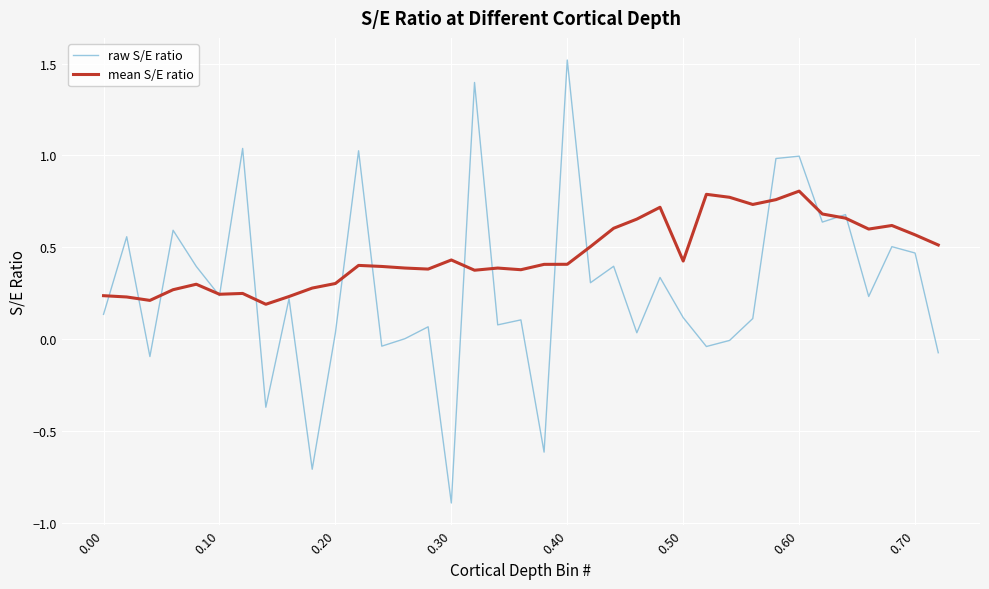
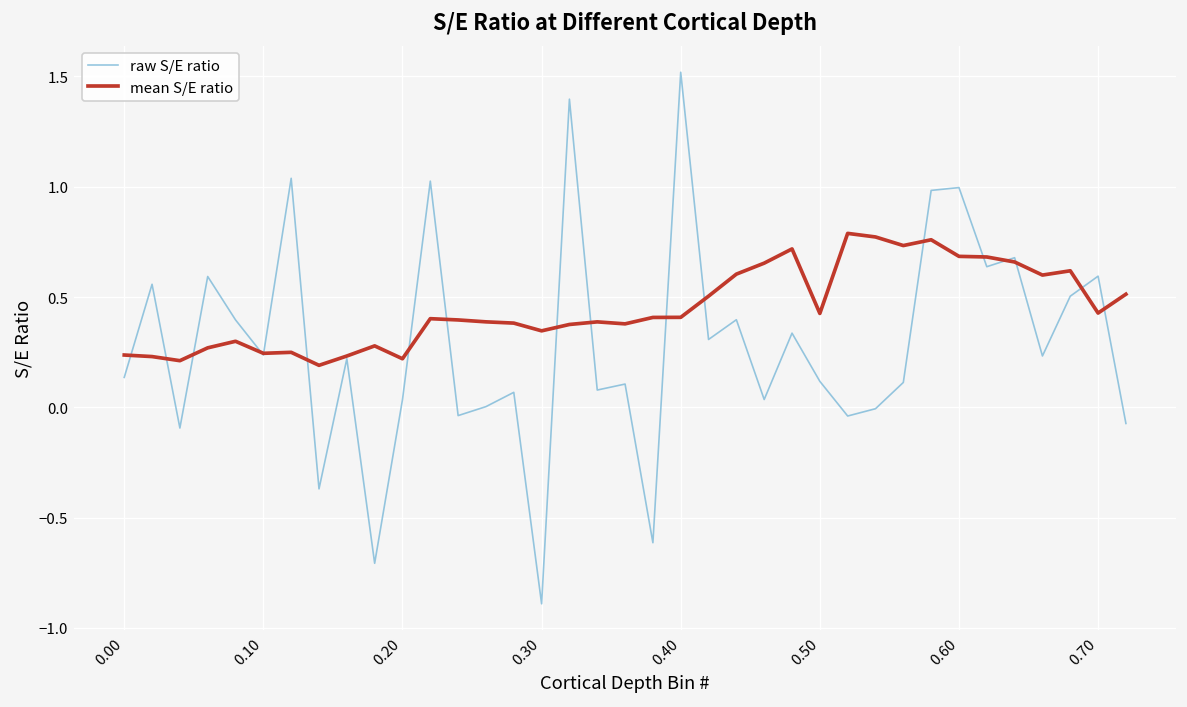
  {
    "raw S/E ratio": {
      "0.00": 0.14,
      "0.20": 0.03,
      "0.30": -0.89,
      "0.40": 1.52,
      "0.50": 0.12,
      "0.60": 1.00,
-     "0.70": 0.47
+     "0.70": 0.59
    },
    "mean S/E ratio": {
      "0.00": 0.24,
-     "0.20": 0.30,
-     "0.30": 0.43,
+     "0.20": 0.22,
+     "0.30": 0.35,
      "0.40": 0.41,
      "0.50": 0.43,
-     "0.60": 0.81,
-     "0.70": 0.57
+     "0.60": 0.68,
+     "0.70": 0.43
    }
  }
